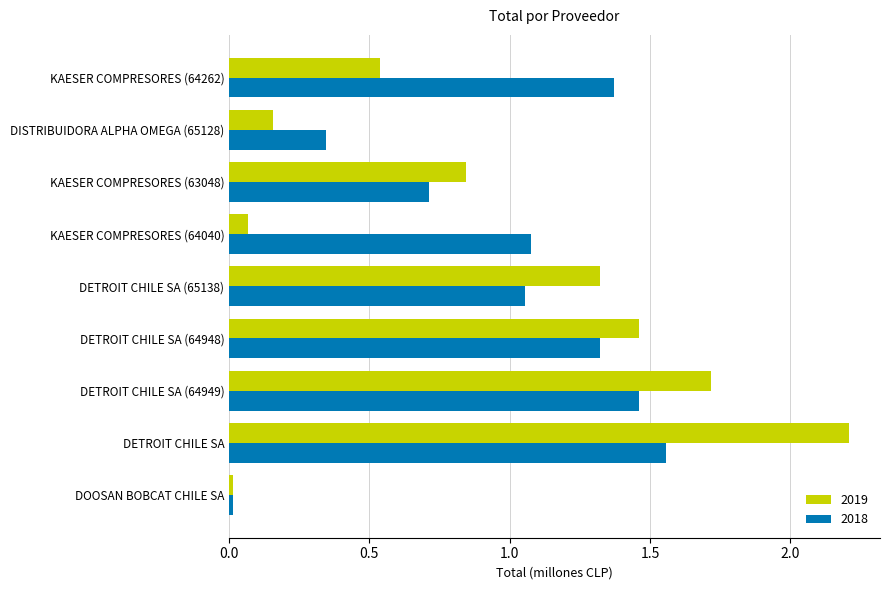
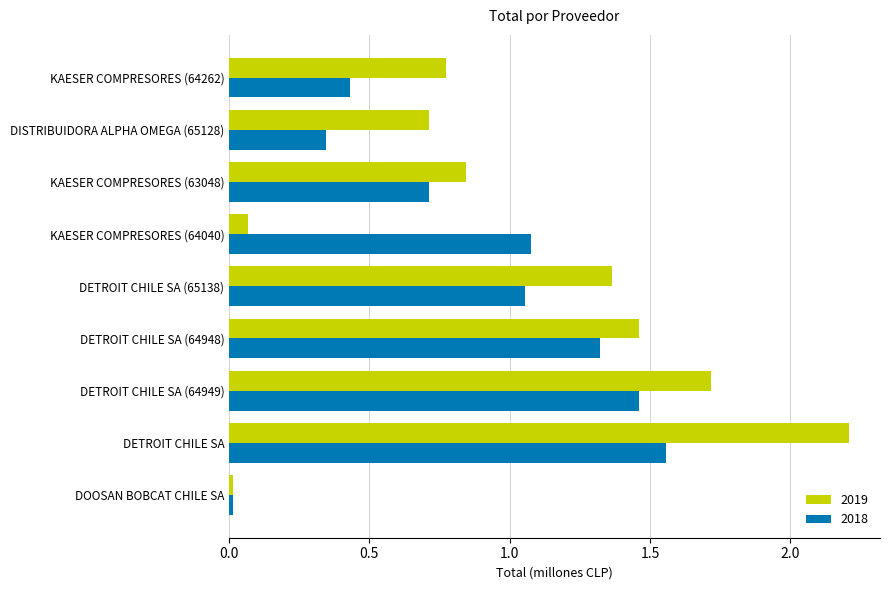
  {
    "2019": {
-     "KAESER COMPRESORES (64262)": 0.54,
-     "DISTRIBUIDORA ALPHA OMEGA (65128)": 0.16,
+     "KAESER COMPRESORES (64262)": 0.77,
+     "DISTRIBUIDORA ALPHA OMEGA (65128)": 0.71,
      "KAESER COMPRESORES (63048)": 0.84,
      "KAESER COMPRESORES (64040)": 0.07,
-     "DETROIT CHILE SA (65138)": 1.32,
+     "DETROIT CHILE SA (65138)": 1.36,
      "DETROIT CHILE SA (64948)": 1.46,
      "DETROIT CHILE SA (64949)": 1.72,
      "DETROIT CHILE SA": 2.21,
      "DOOSAN BOBCAT CHILE SA": 0.01
    },
    "2018": {
-     "KAESER COMPRESORES (64262)": 1.37,
+     "KAESER COMPRESORES (64262)": 0.43,
      "DISTRIBUIDORA ALPHA OMEGA (65128)": 0.35,
      "KAESER COMPRESORES (63048)": 0.71,
      "KAESER COMPRESORES (64040)": 1.07,
      "DETROIT CHILE SA (65138)": 1.05,
      "DETROIT CHILE SA (64948)": 1.32,
      "DETROIT CHILE SA (64949)": 1.46,
      "DETROIT CHILE SA": 1.56,
      "DOOSAN BOBCAT CHILE SA": 0.01
    }
  }
